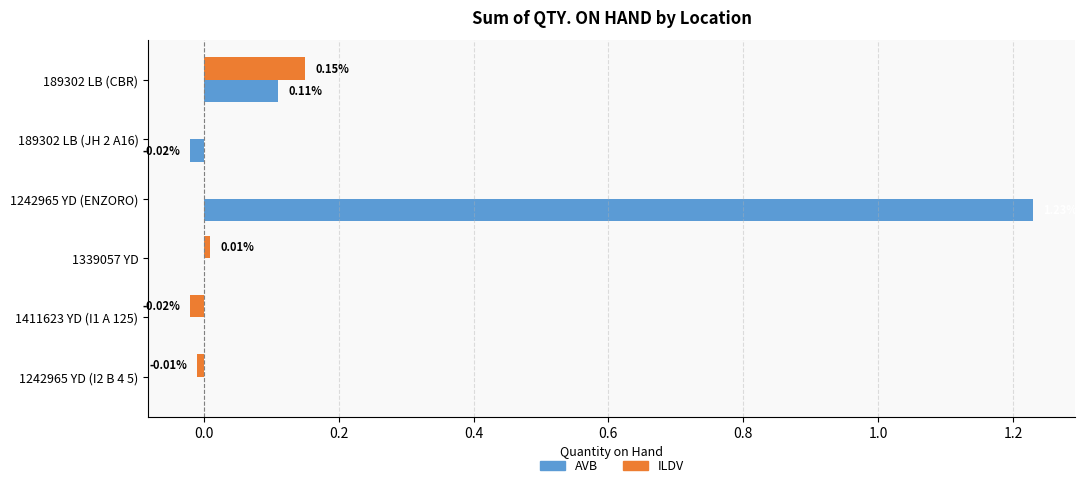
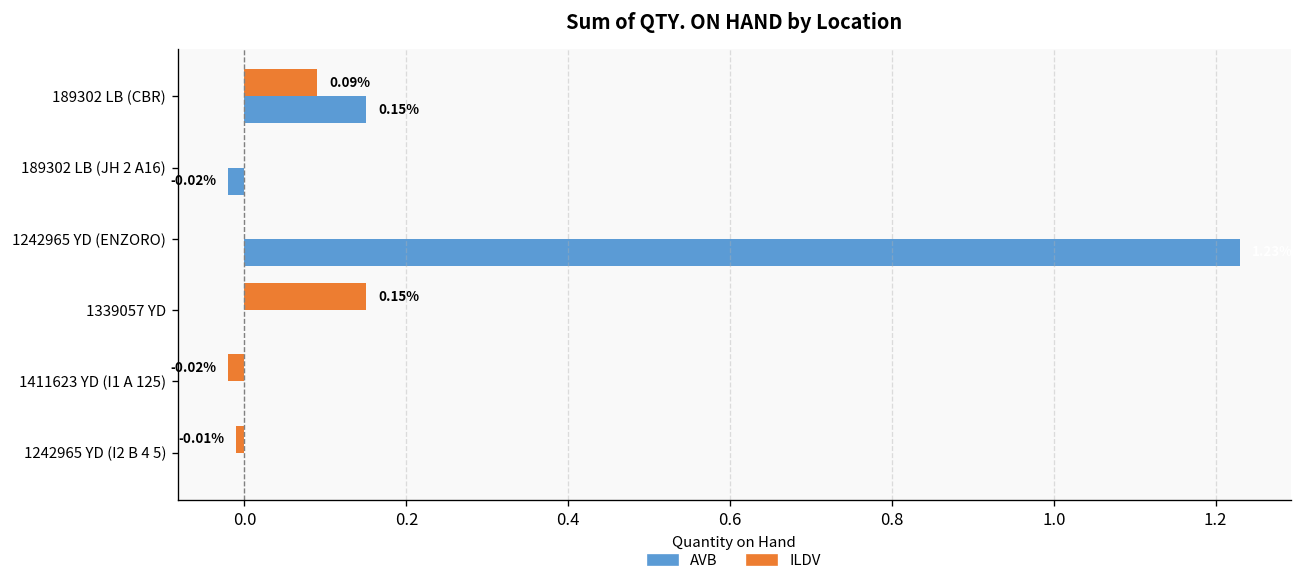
  {
    "AVB": {
-     "189302 LB (CBR)": "0.11%",
+     "189302 LB (CBR)": "0.15%",
      "189302 LB (JH 2 A16)": "-0.02%"
    },
    "ILDV": {
-     "189302 LB (CBR)": "0.15%",
-     "1339057 YD": "0.01%",
+     "189302 LB (CBR)": "0.09%",
+     "1339057 YD": "0.15%",
      "1411623 YD (I1 A 125)": "-0.02%",
      "1242965 YD (I2 B 4 5)": "-0.01%"
    }
  }
